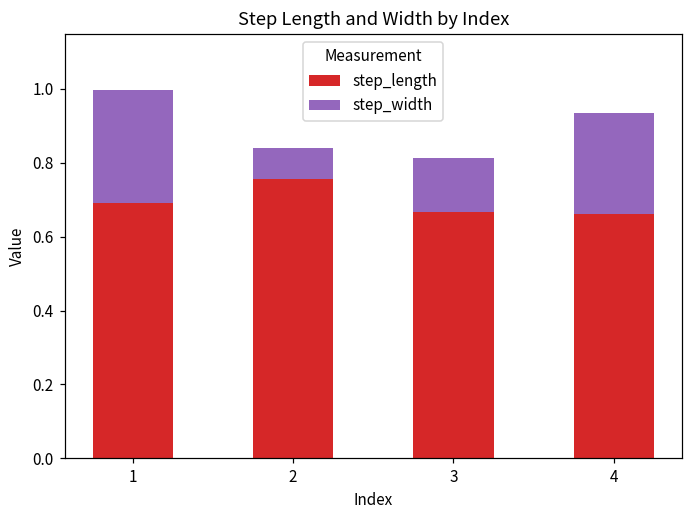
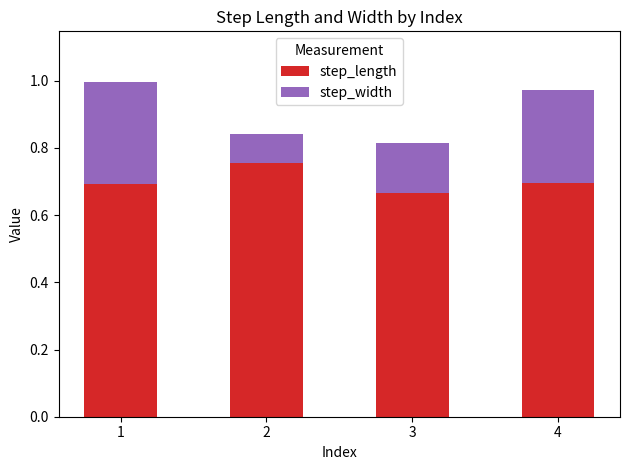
  {
    "step_length": {
      "1": 0.69,
      "2": 0.76,
      "3": 0.67,
-     "4": 0.66
+     "4": 0.70
    },
    "step_width": {
      "1": 0.31,
      "2": 0.08,
      "3": 0.15,
      "4": 0.28
    }
  }
